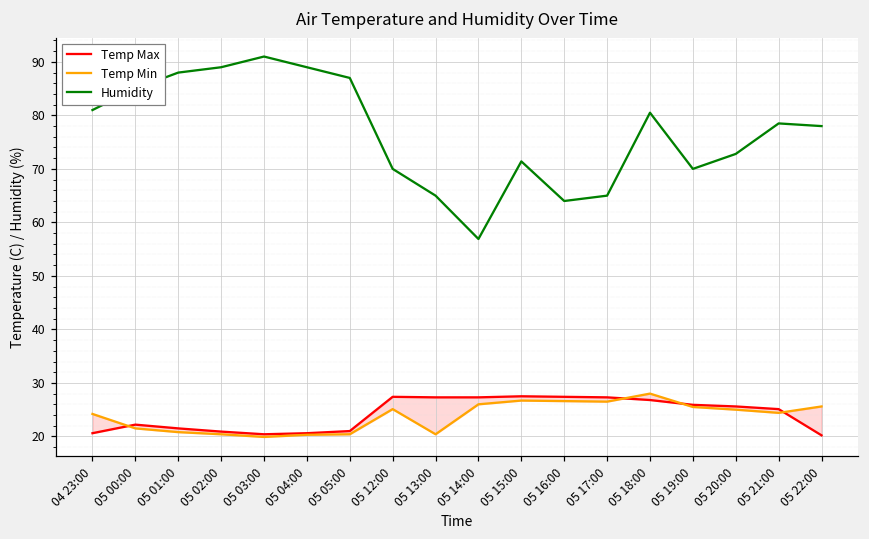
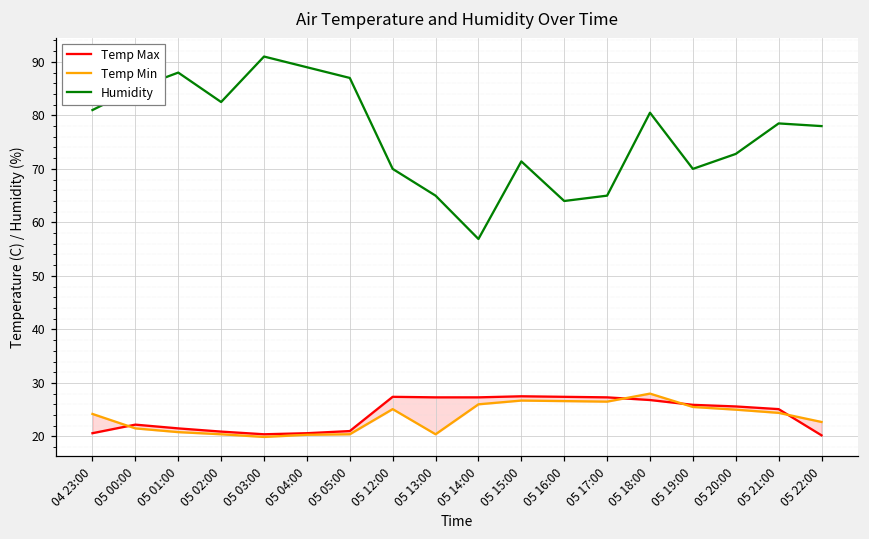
  {
    "Temp Min": {
      "05 00:00": 22,
      "05 01:00": 21,
      "05 05:00": 20,
      "05 12:00": 25,
      "05 13:00": 20,
      "05 14:00": 26,
      "05 15:00": 27,
      "05 16:00": 27,
      "05 17:00": 27,
      "05 20:00": 25,
      "05 21:00": 24,
-     "05 22:00": 26
+     "05 22:00": 23
    },
    "Humidity": {
      "04 23:00": 81,
      "05 01:00": 88,
-     "05 02:00": 89,
+     "05 02:00": 83,
      "05 03:00": 91,
      "05 04:00": 89,
      "05 05:00": 87,
      "05 12:00": 70,
      "05 13:00": 65,
      "05 14:00": 57,
      "05 15:00": 71,
      "05 16:00": 64,
      "05 17:00": 65,
      "05 18:00": 81,
      "05 19:00": 70,
      "05 20:00": 73,
      "05 21:00": 79,
      "05 22:00": 78
    }
  }
